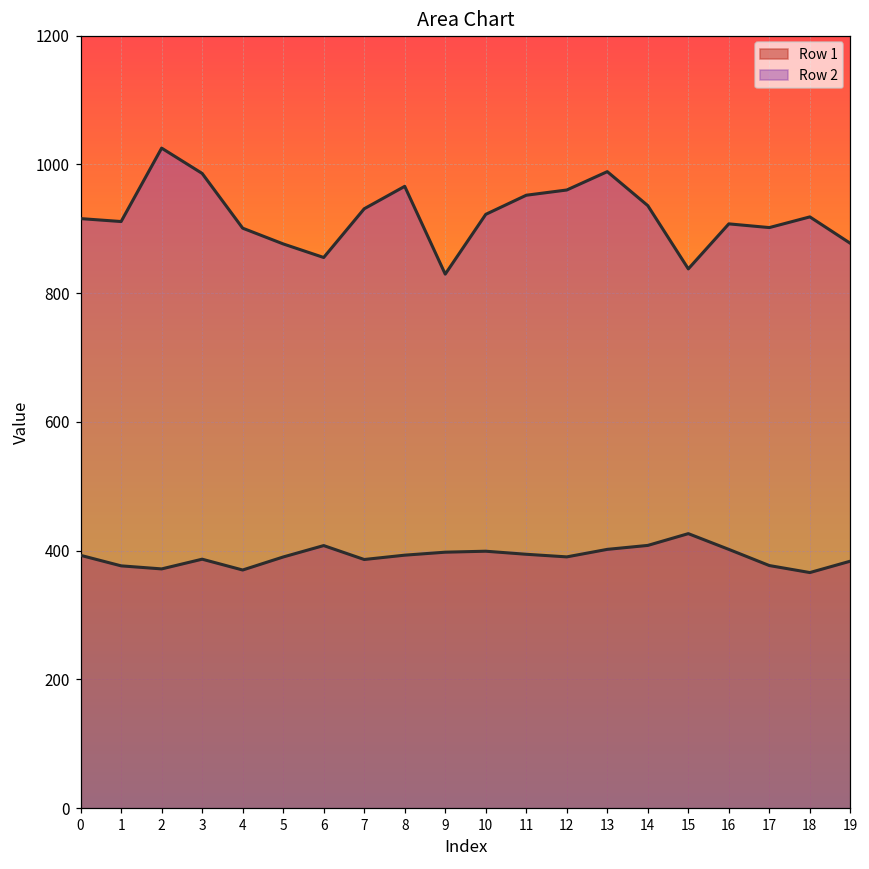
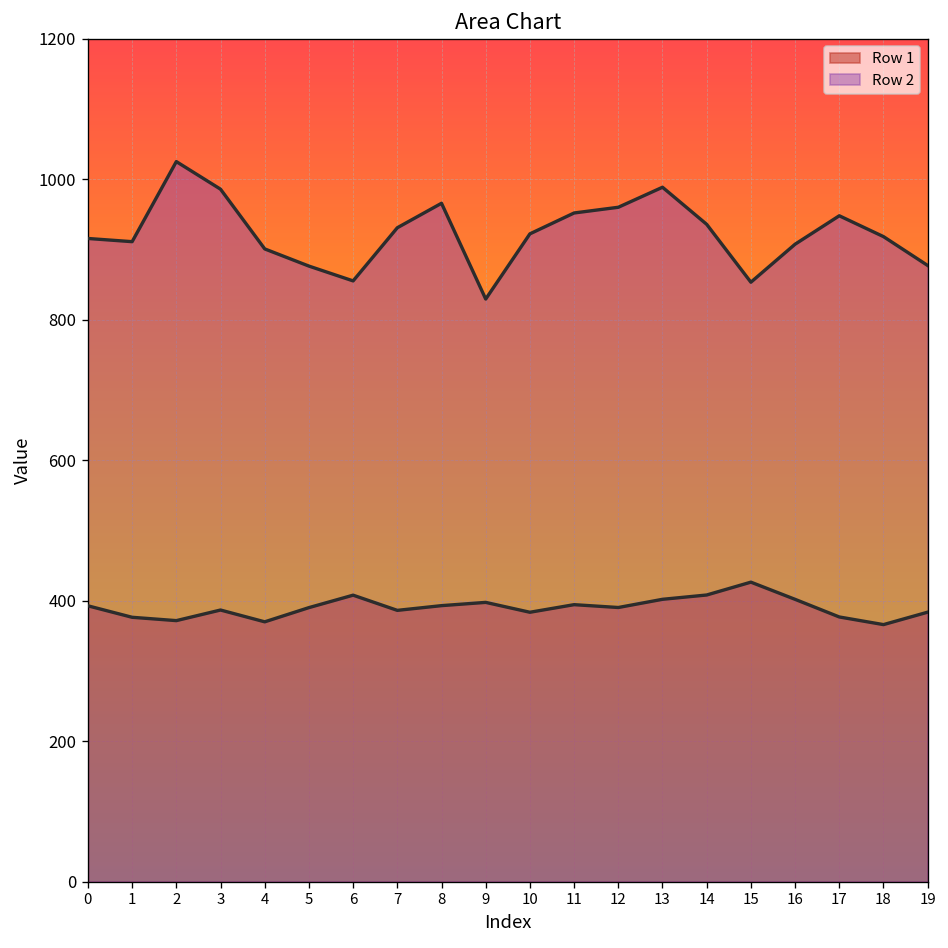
  {
    "Row 1": {
      "0": 390,
      "1": 380,
      "2": 370,
      "3": 390,
      "4": 370,
      "5": 390,
      "6": 410,
      "7": 390,
      "8": 390,
      "9": 400,
-     "10": 400,
+     "10": 380,
      "11": 390,
      "12": 390,
      "13": 400,
      "14": 410,
      "15": 430,
      "16": 400,
      "17": 380,
      "18": 370,
      "19": 380
    },
    "Row 2": {
      "0": 920,
      "1": 910,
      "2": 1030,
      "3": 990,
      "4": 900,
      "5": 880,
      "6": 860,
      "7": 930,
      "8": 970,
      "9": 830,
      "10": 920,
      "11": 950,
      "12": 960,
      "13": 990,
      "14": 940,
-     "15": 840,
+     "15": 850,
      "16": 910,
-     "17": 900,
+     "17": 950,
      "18": 920,
      "19": 880
    }
  }
